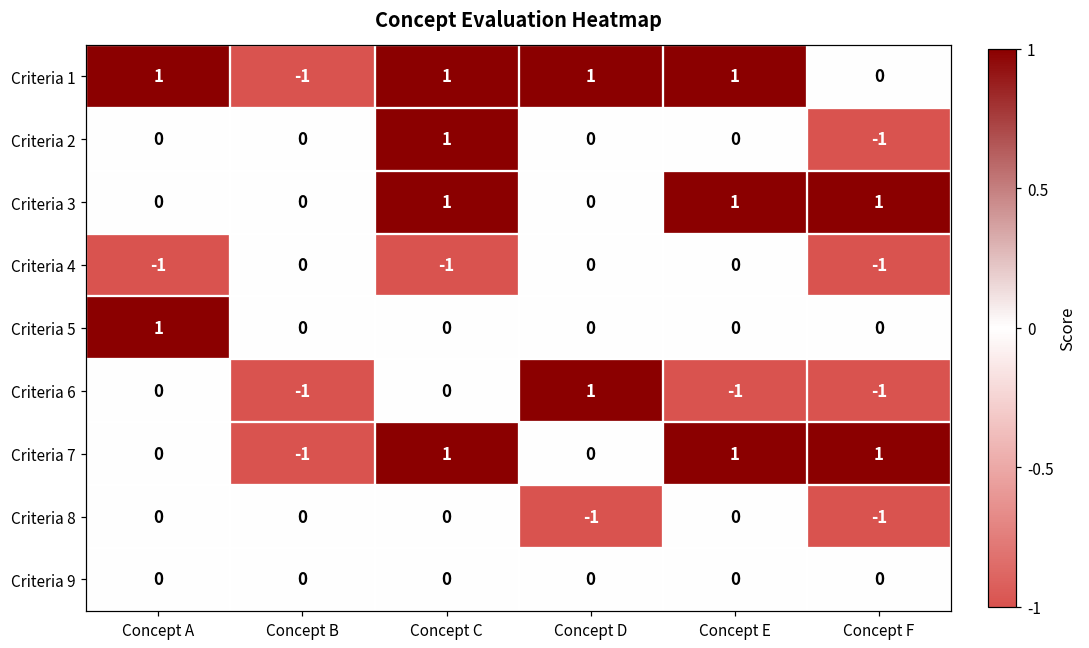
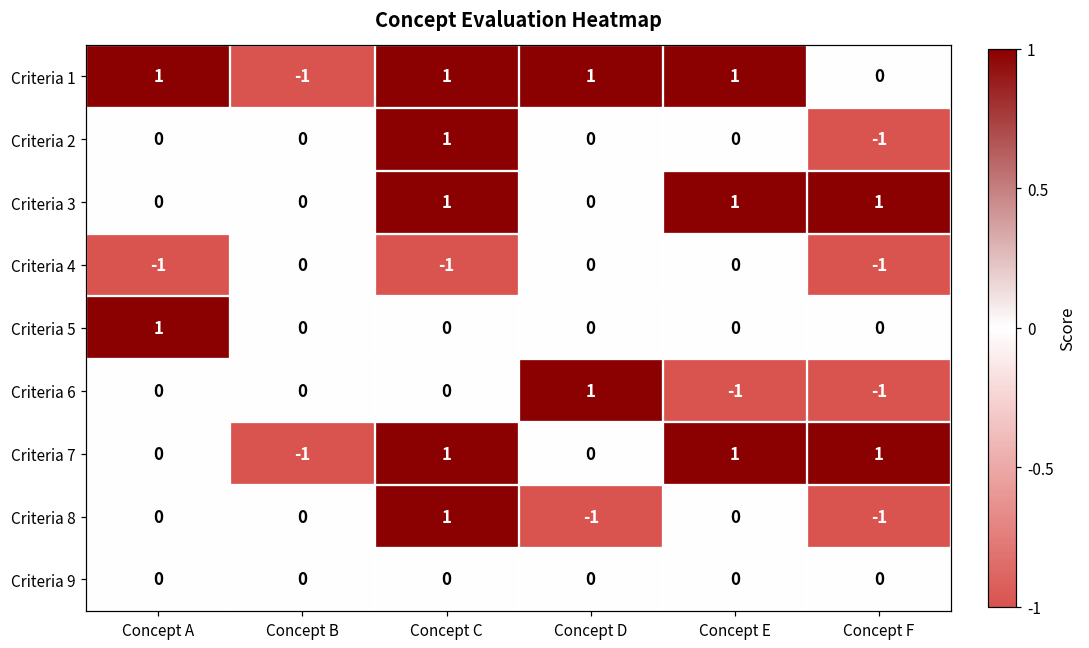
  {
    "Criteria 1": {
      "Concept A": 1,
      "Concept B": -1,
      "Concept C": 1,
      "Concept D": 1,
      "Concept E": 1,
      "Concept F": 0
    },
    "Criteria 2": {
      "Concept A": 0,
      "Concept B": 0,
      "Concept C": 1,
      "Concept D": 0,
      "Concept E": 0,
      "Concept F": -1
    },
    "Criteria 3": {
      "Concept A": 0,
      "Concept B": 0,
      "Concept C": 1,
      "Concept D": 0,
      "Concept E": 1,
      "Concept F": 1
    },
    "Criteria 4": {
      "Concept A": -1,
      "Concept B": 0,
      "Concept C": -1,
      "Concept D": 0,
      "Concept E": 0,
      "Concept F": -1
    },
    "Criteria 5": {
      "Concept A": 1,
      "Concept B": 0,
      "Concept C": 0,
      "Concept D": 0,
      "Concept E": 0,
      "Concept F": 0
    },
    "Criteria 6": {
      "Concept A": 0,
-     "Concept B": -1,
+     "Concept B": 0,
      "Concept C": 0,
      "Concept D": 1,
      "Concept E": -1,
      "Concept F": -1
    },
    "Criteria 7": {
      "Concept A": 0,
      "Concept B": -1,
      "Concept C": 1,
      "Concept D": 0,
      "Concept E": 1,
      "Concept F": 1
    },
    "Criteria 8": {
      "Concept A": 0,
      "Concept B": 0,
-     "Concept C": 0,
+     "Concept C": 1,
      "Concept D": -1,
      "Concept E": 0,
      "Concept F": -1
    },
    "Criteria 9": {
      "Concept A": 0,
      "Concept B": 0,
      "Concept C": 0,
      "Concept D": 0,
      "Concept E": 0,
      "Concept F": 0
    }
  }
